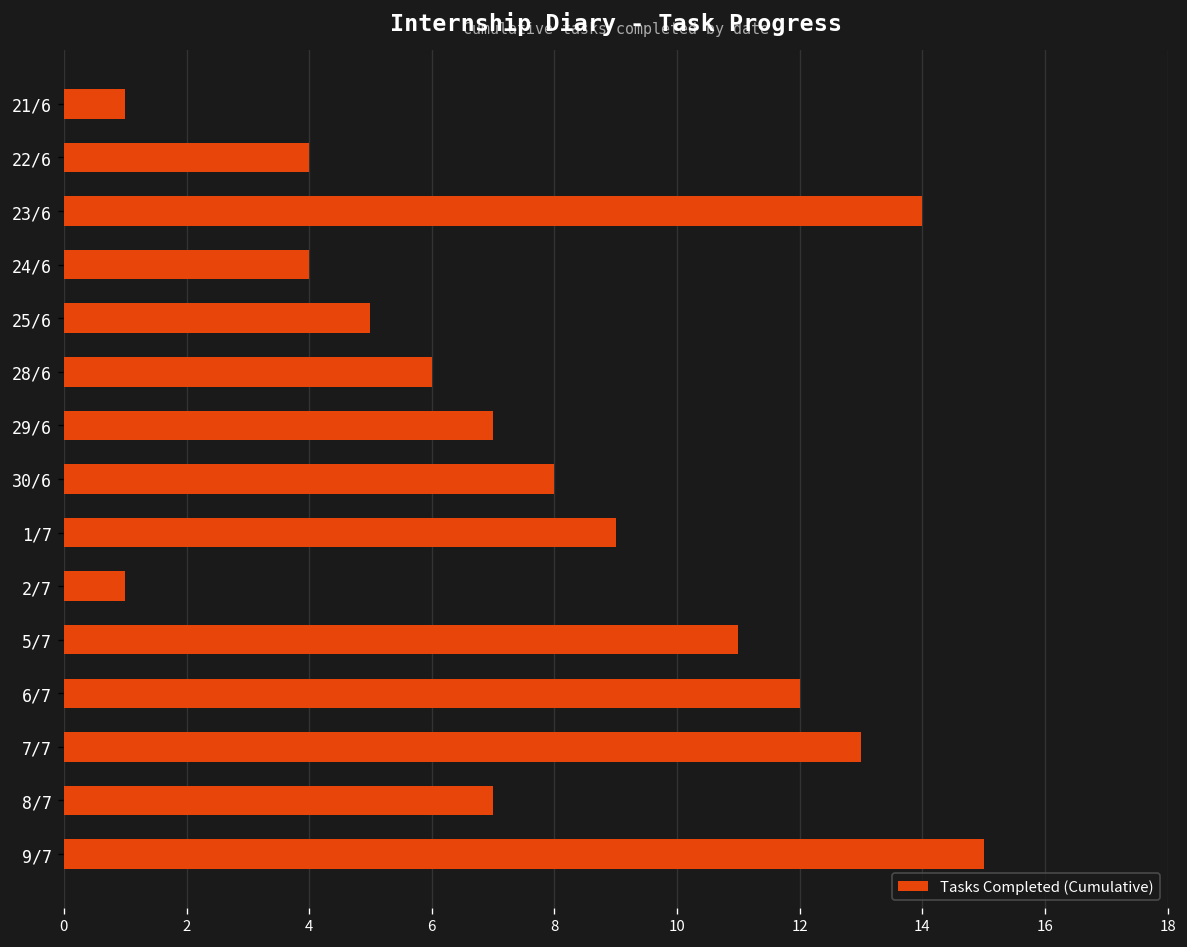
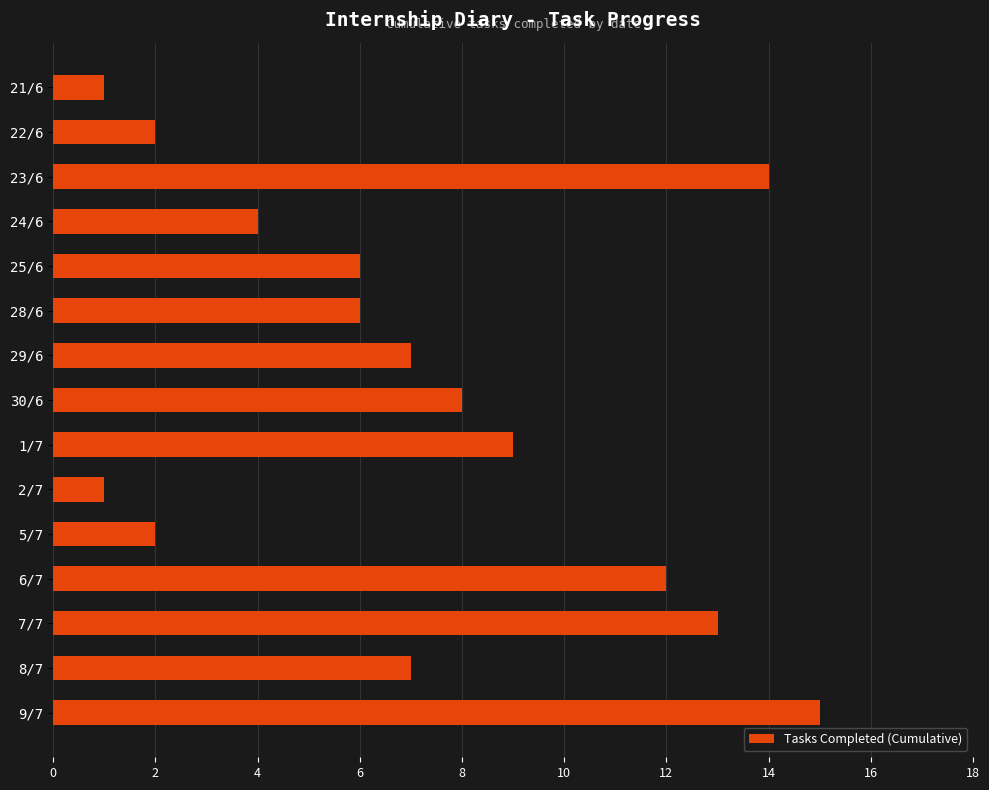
  {
    "21/6": 1,
-   "22/6": 4,
+   "22/6": 2,
    "23/6": 14,
    "24/6": 4,
-   "25/6": 5,
+   "25/6": 6,
    "28/6": 6,
    "29/6": 7,
    "30/6": 8,
    "1/7": 9,
    "2/7": 1,
-   "5/7": 11,
+   "5/7": 2,
    "6/7": 12,
    "7/7": 13,
    "8/7": 7,
    "9/7": 15
  }
